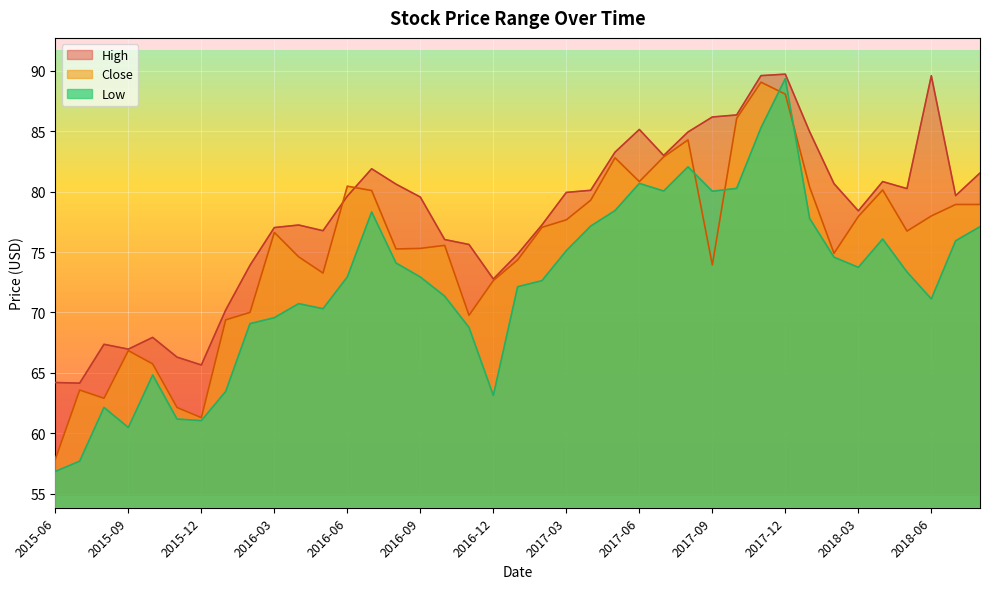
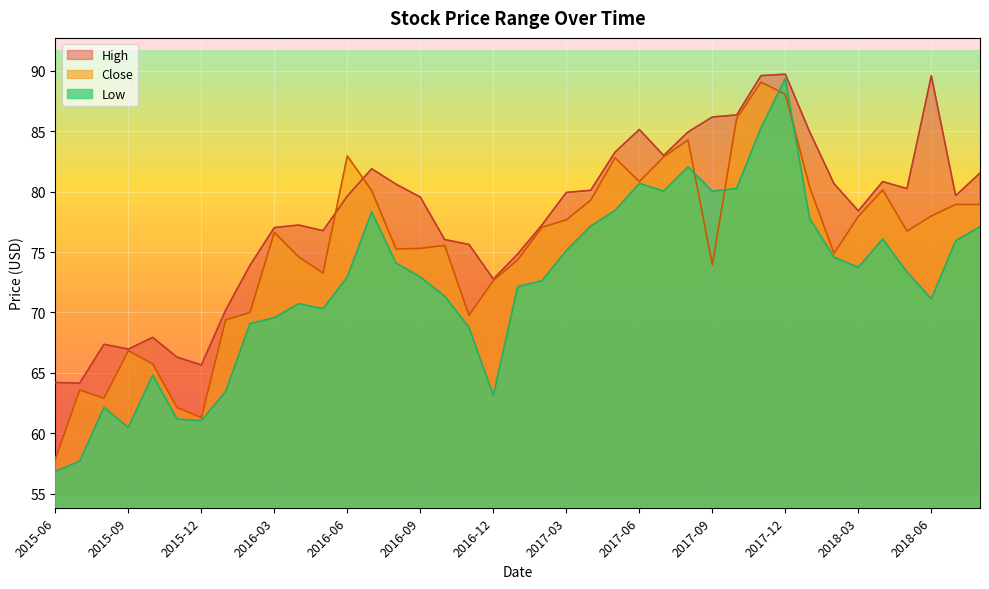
  {
    "High": {
      "2015-06": 64.2,
      "2015-12": 65.7,
      "2016-03": 77.0,
      "2016-06": 79.6,
      "2016-09": 79.5,
      "2017-03": 79.9,
      "2017-06": 85.1,
      "2017-09": 86.2,
      "2017-12": 89.7,
      "2018-03": 78.4,
      "2018-06": 89.6
    },
    "Close": {
      "2015-06": 57.9,
      "2015-12": 61.3,
      "2016-03": 76.6,
-     "2016-06": 80.4,
+     "2016-06": 82.9,
      "2016-09": 75.3,
      "2017-03": 77.7,
      "2017-09": 73.9,
      "2017-12": 88.0,
      "2018-03": 77.9,
      "2018-06": 78.0
    },
    "Low": {
      "2015-06": 56.9,
      "2015-09": 60.5,
      "2015-12": 61.1,
      "2016-03": 69.6,
      "2016-06": 72.9,
      "2016-09": 72.9,
      "2016-12": 63.1,
      "2017-03": 75.1,
      "2017-09": 80.0,
      "2017-12": 89.3,
      "2018-03": 73.7,
      "2018-06": 71.1
    }
  }
